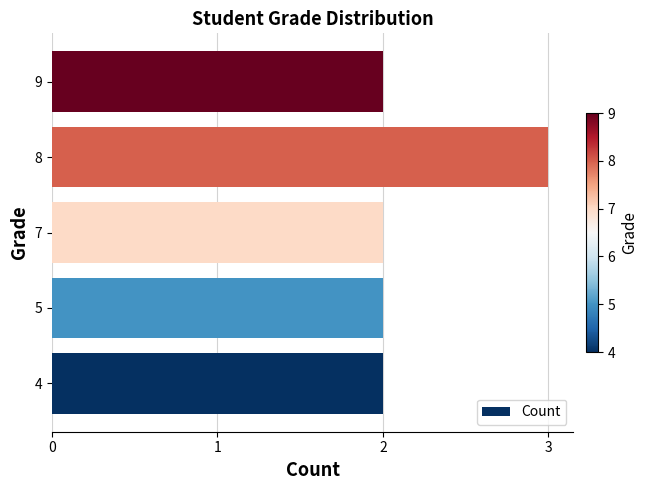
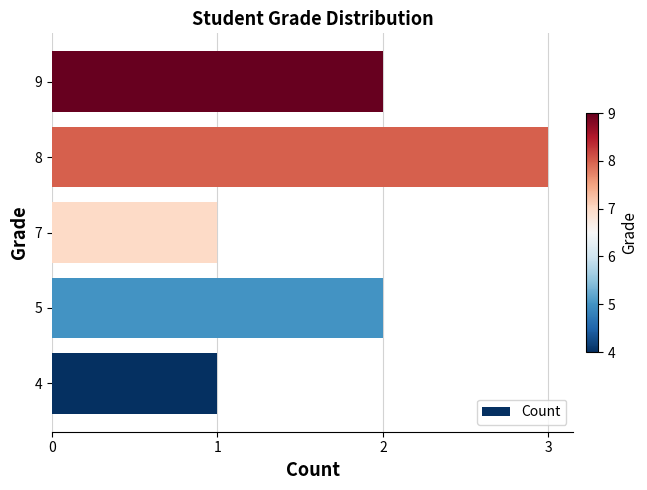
  {
    "9": 2,
    "8": 3,
-   "7": 2,
+   "7": 1,
    "5": 2,
-   "4": 2
+   "4": 1
  }
